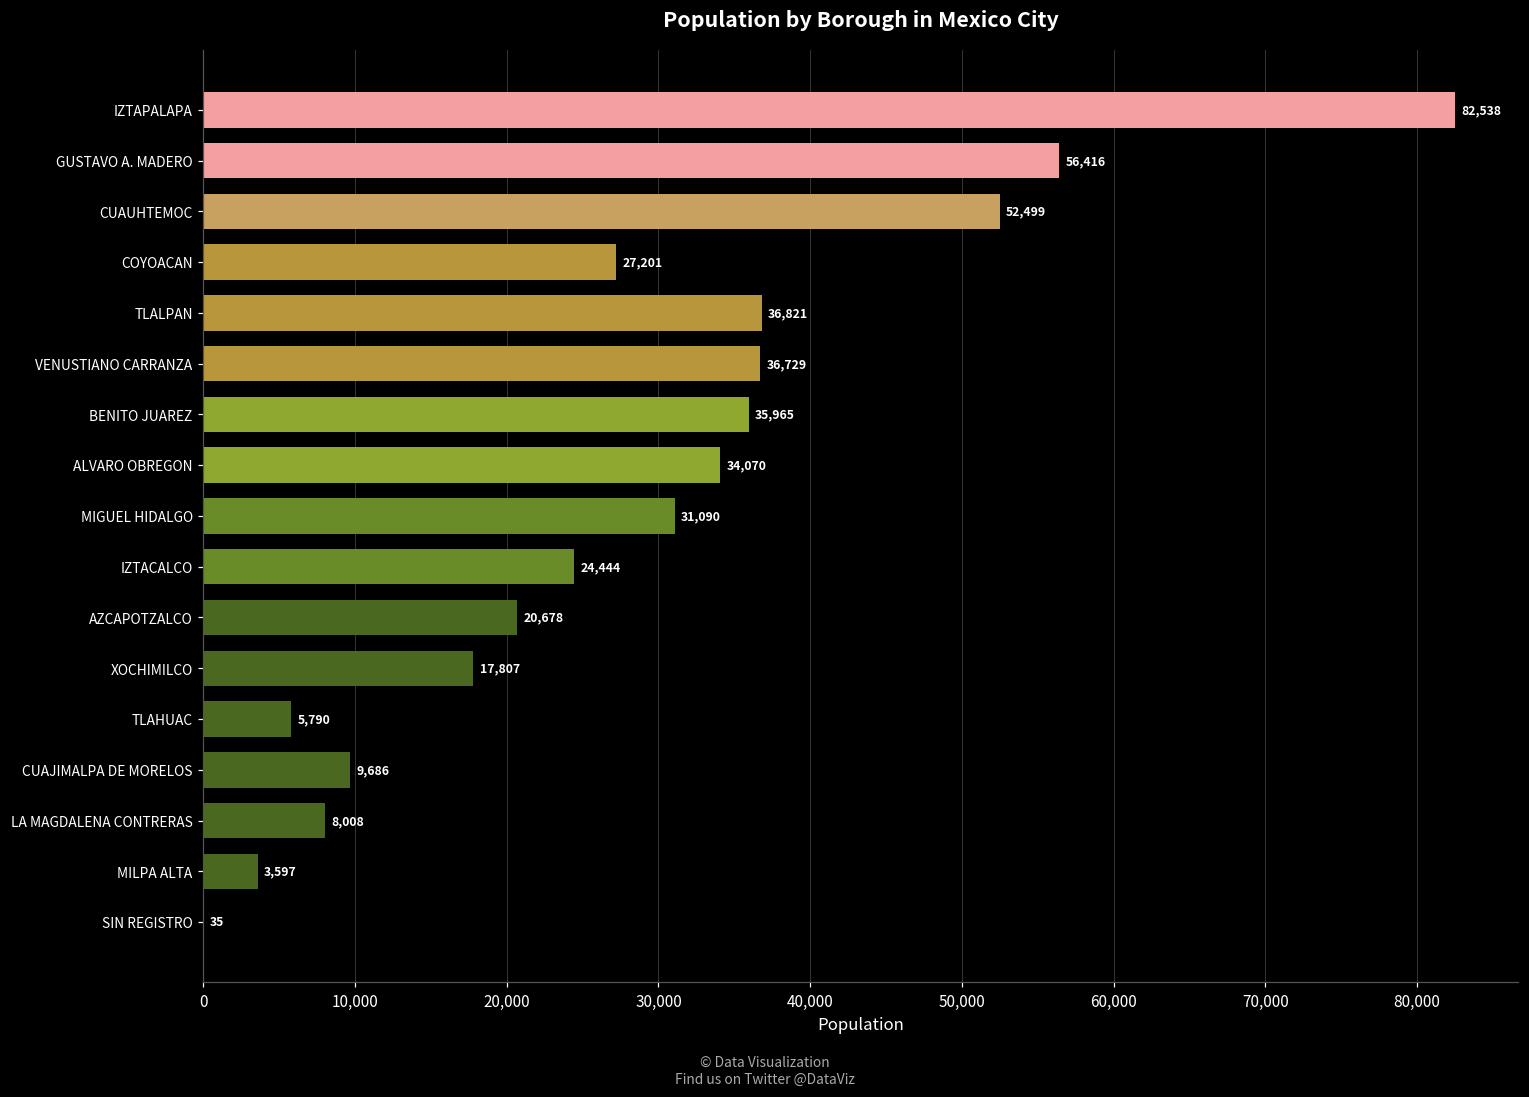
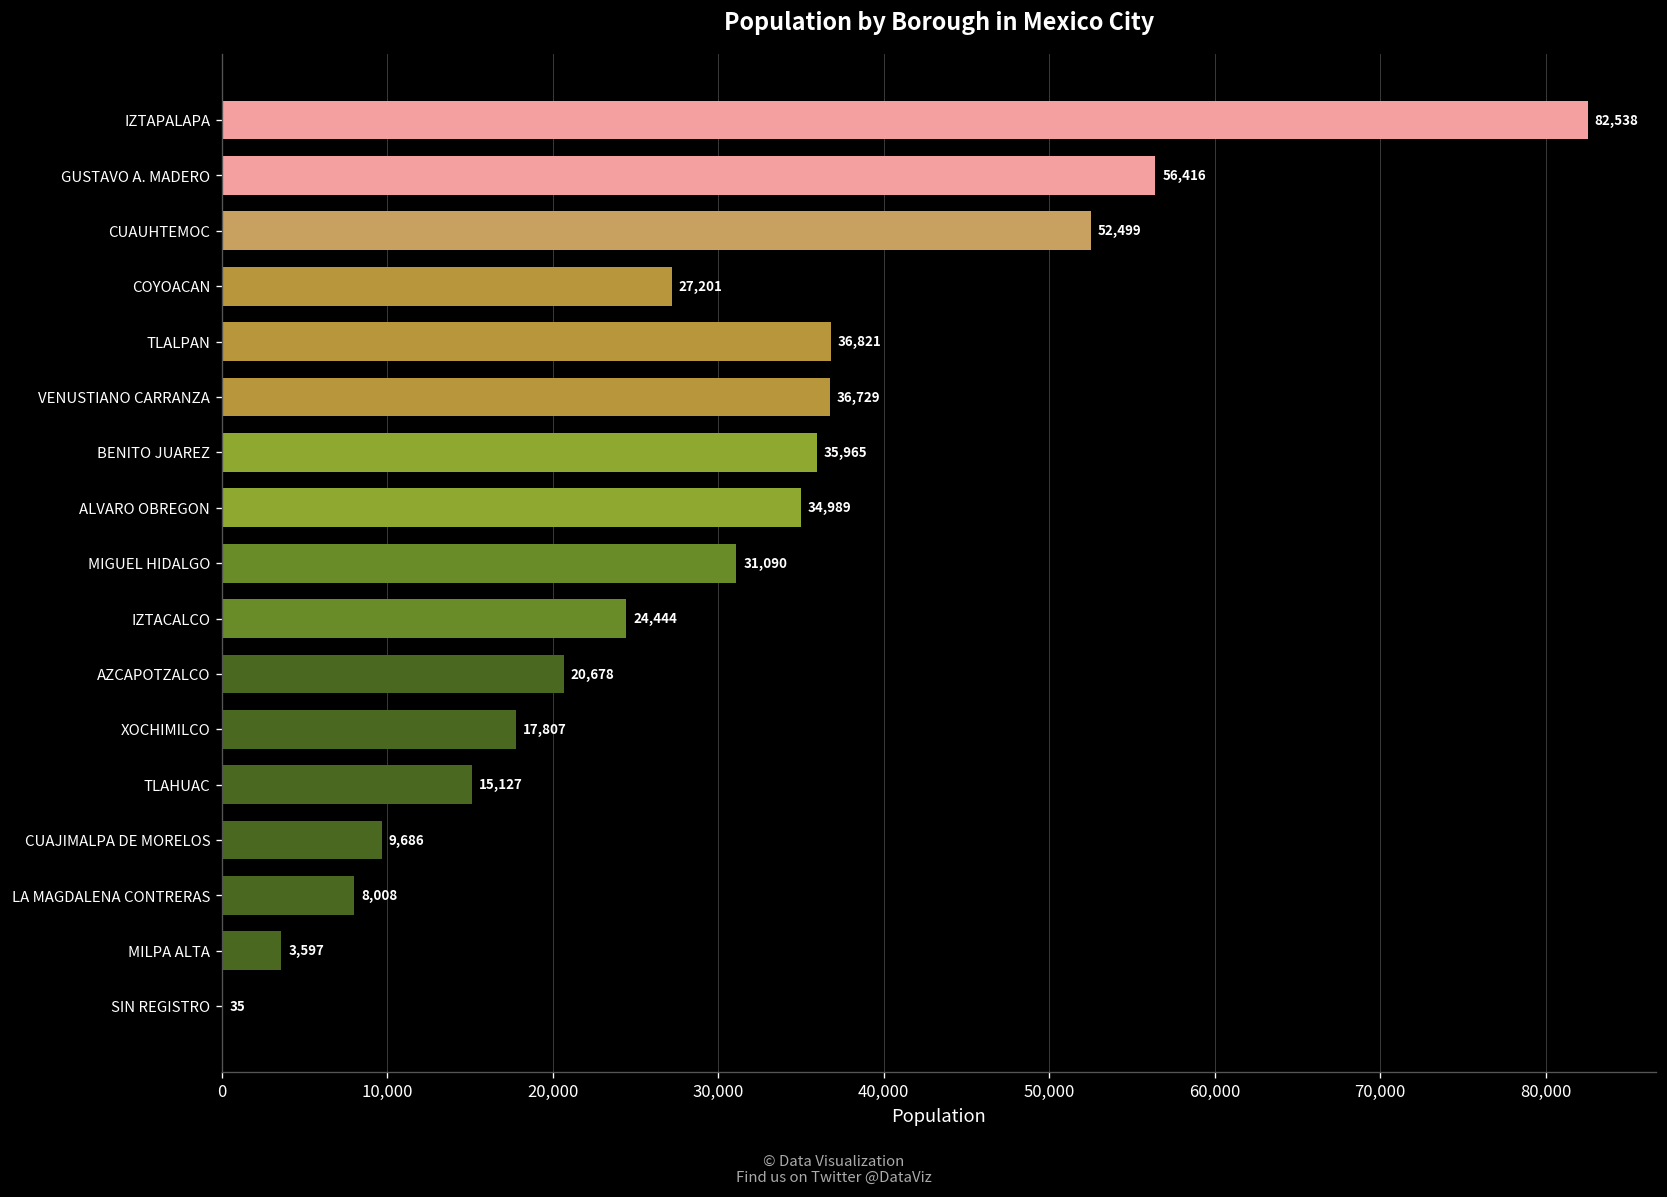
  {
    "IZTAPALAPA": "82,538",
    "GUSTAVO A. MADERO": "56,416",
    "CUAUHTEMOC": "52,499",
    "COYOACAN": "27,201",
    "TLALPAN": "36,821",
    "VENUSTIANO CARRANZA": "36,729",
    "BENITO JUAREZ": "35,965",
-   "ALVARO OBREGON": "34,070",
+   "ALVARO OBREGON": "34,989",
    "MIGUEL HIDALGO": "31,090",
    "IZTACALCO": "24,444",
    "AZCAPOTZALCO": "20,678",
    "XOCHIMILCO": "17,807",
-   "TLAHUAC": "5,790",
+   "TLAHUAC": "15,127",
    "CUAJIMALPA DE MORELOS": "9,686",
    "LA MAGDALENA CONTRERAS": "8,008",
    "MILPA ALTA": "3,597",
    "SIN REGISTRO": "35"
  }
